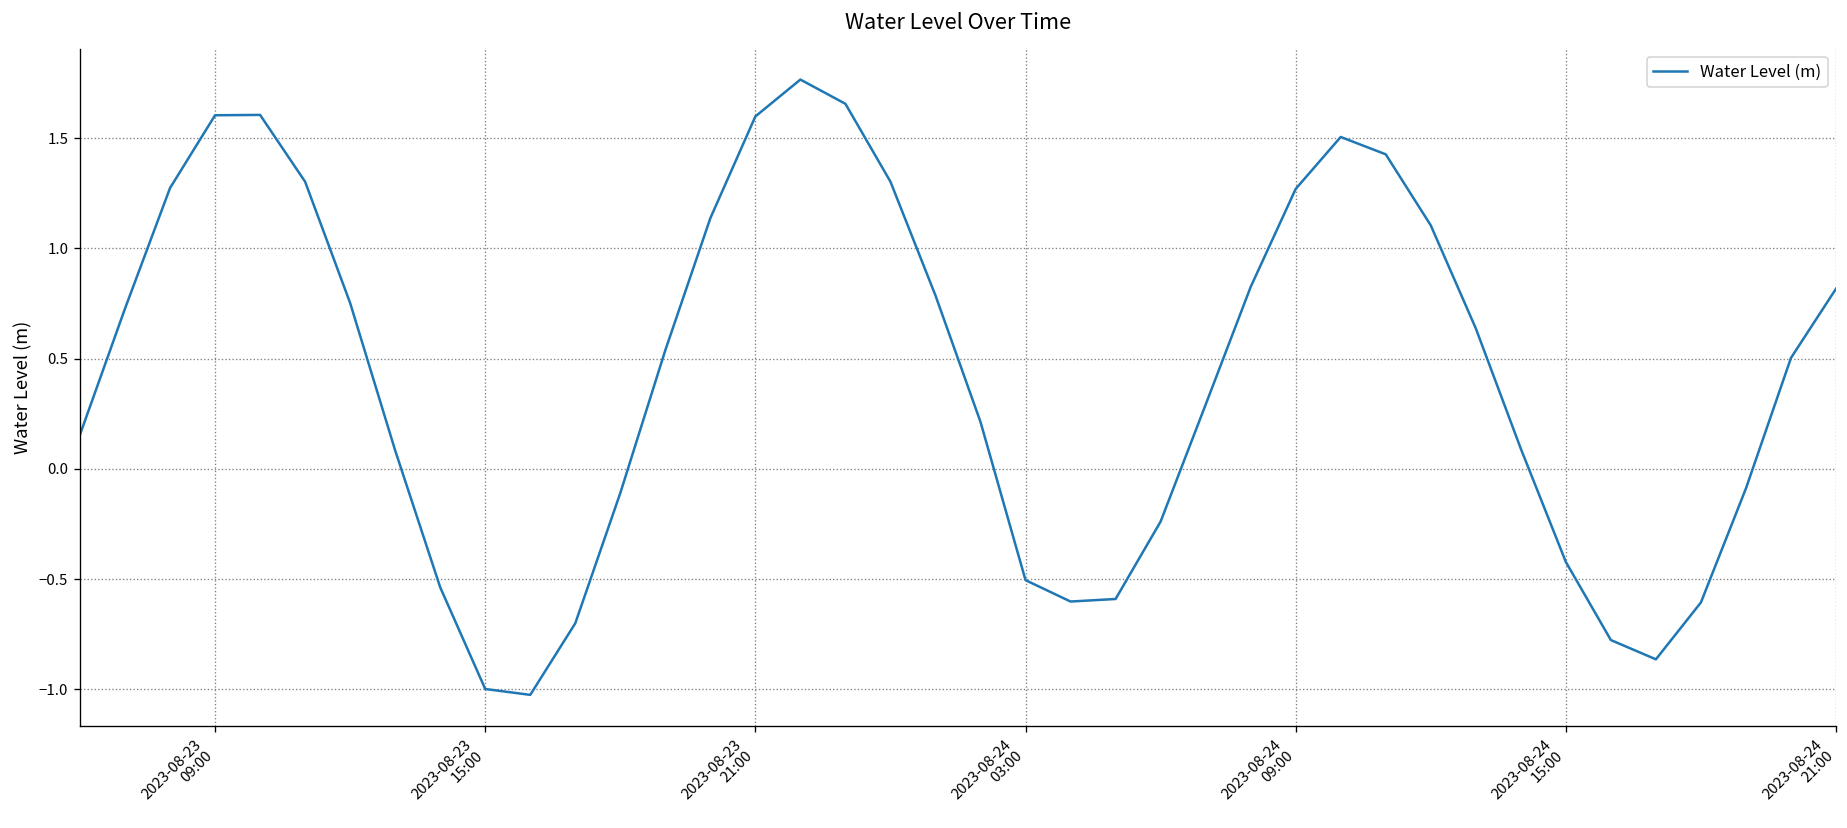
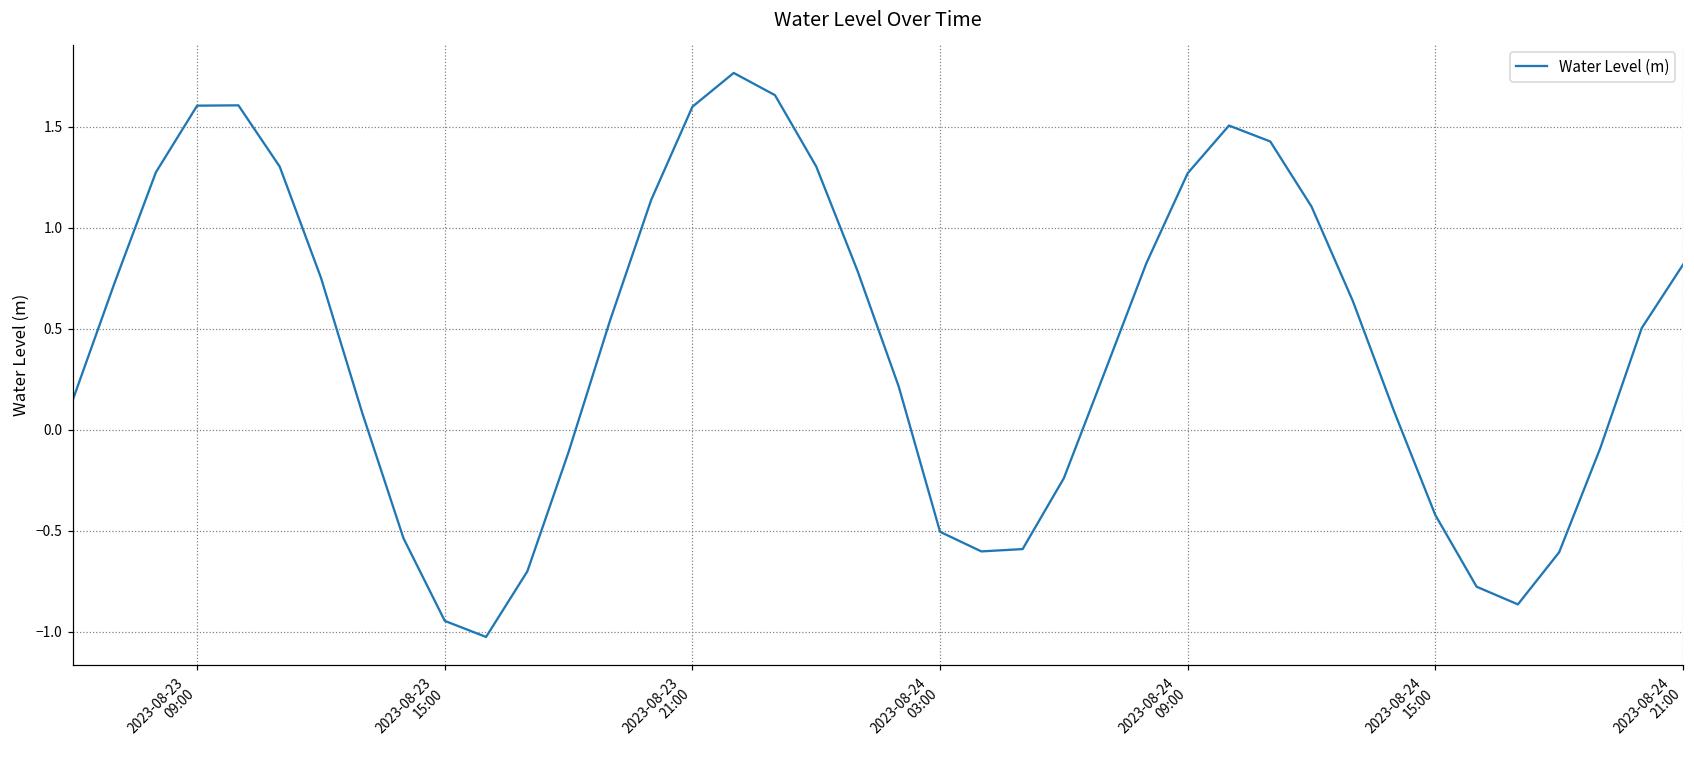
  {
    "2023-08-23 09:00": 1.60,
-   "2023-08-23 15:00": -1.00,
+   "2023-08-23 15:00": -0.95,
    "2023-08-23 21:00": 1.60,
    "2023-08-24 03:00": -0.50,
    "2023-08-24 09:00": 1.27,
    "2023-08-24 15:00": -0.42,
    "2023-08-24 21:00": 0.82
  }
